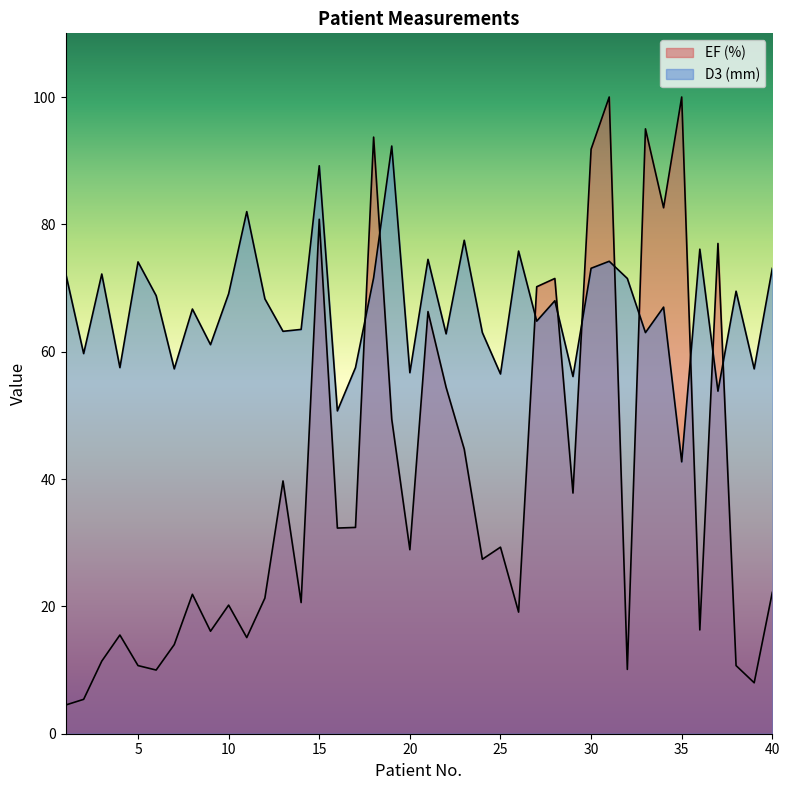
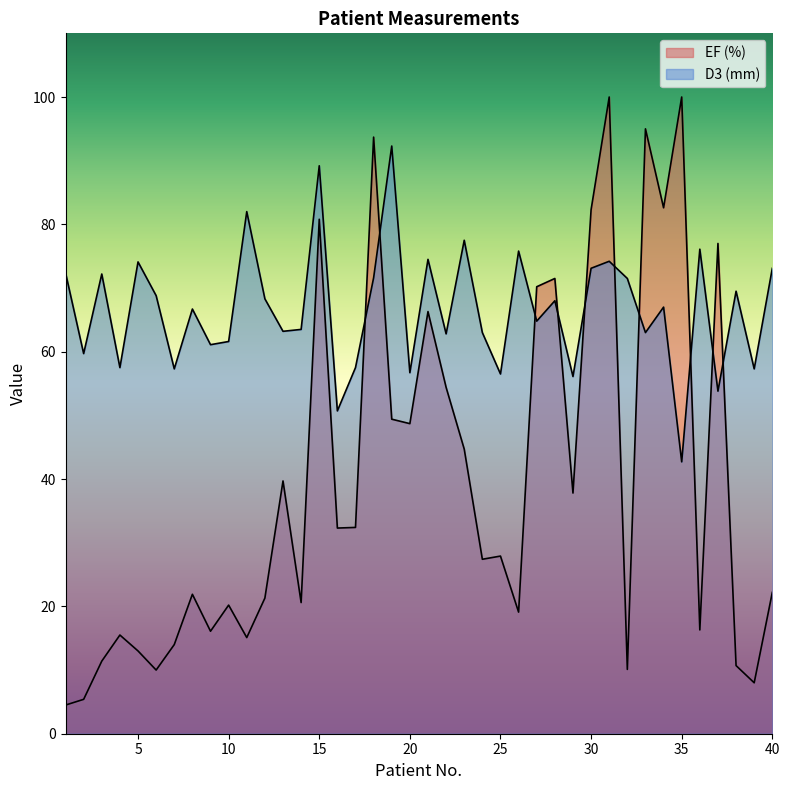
  {
    "EF (%)": {
-     "5": 11,
+     "5": 13,
      "10": 20,
      "15": 81,
-     "20": 29,
-     "25": 29,
-     "30": 92,
+     "20": 49,
+     "25": 28,
+     "30": 82,
      "35": 100,
      "40": 22
    },
    "D3 (mm)": {
      "5": 74,
-     "10": 69,
+     "10": 62,
      "15": 89,
      "20": 57,
      "25": 57,
      "30": 73,
      "35": 43,
      "40": 73
    }
  }
